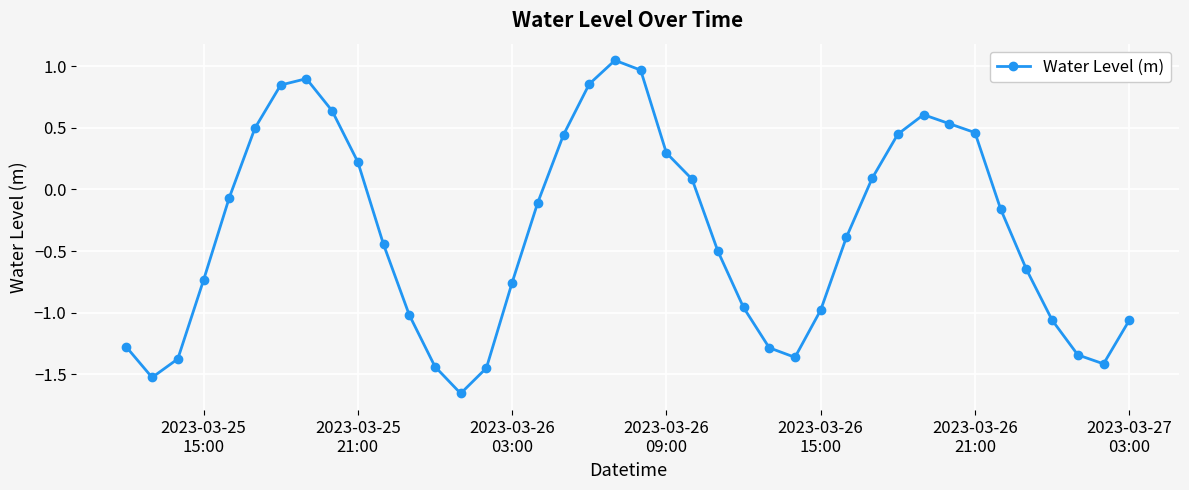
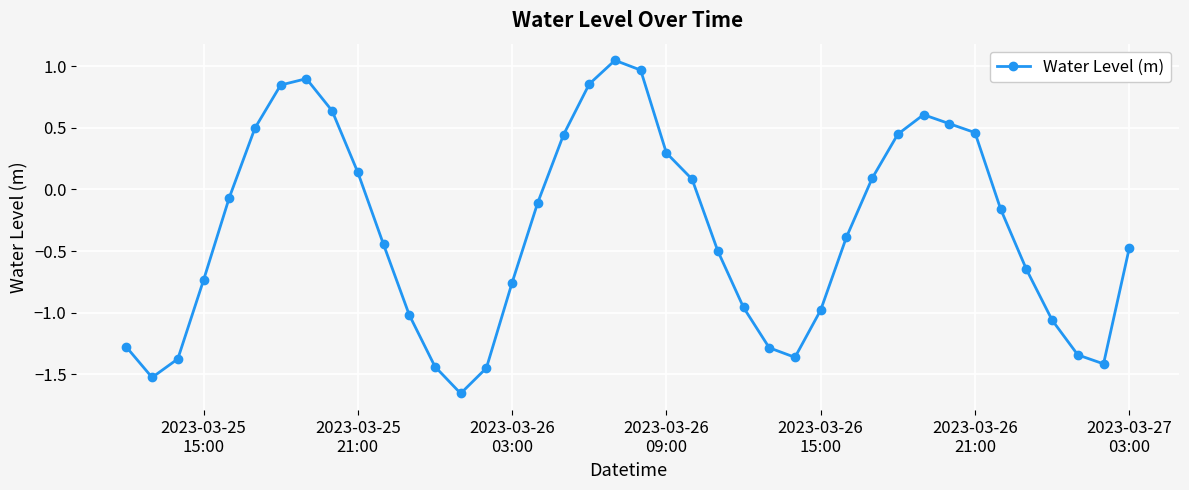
  {
    "2023-03-25 15:00": -0.74,
-   "2023-03-25 21:00": 0.22,
+   "2023-03-25 21:00": 0.14,
    "2023-03-26 03:00": -0.76,
    "2023-03-26 09:00": 0.30,
    "2023-03-26 15:00": -0.98,
    "2023-03-26 21:00": 0.46,
-   "2023-03-27 03:00": -1.06
+   "2023-03-27 03:00": -0.48
  }
